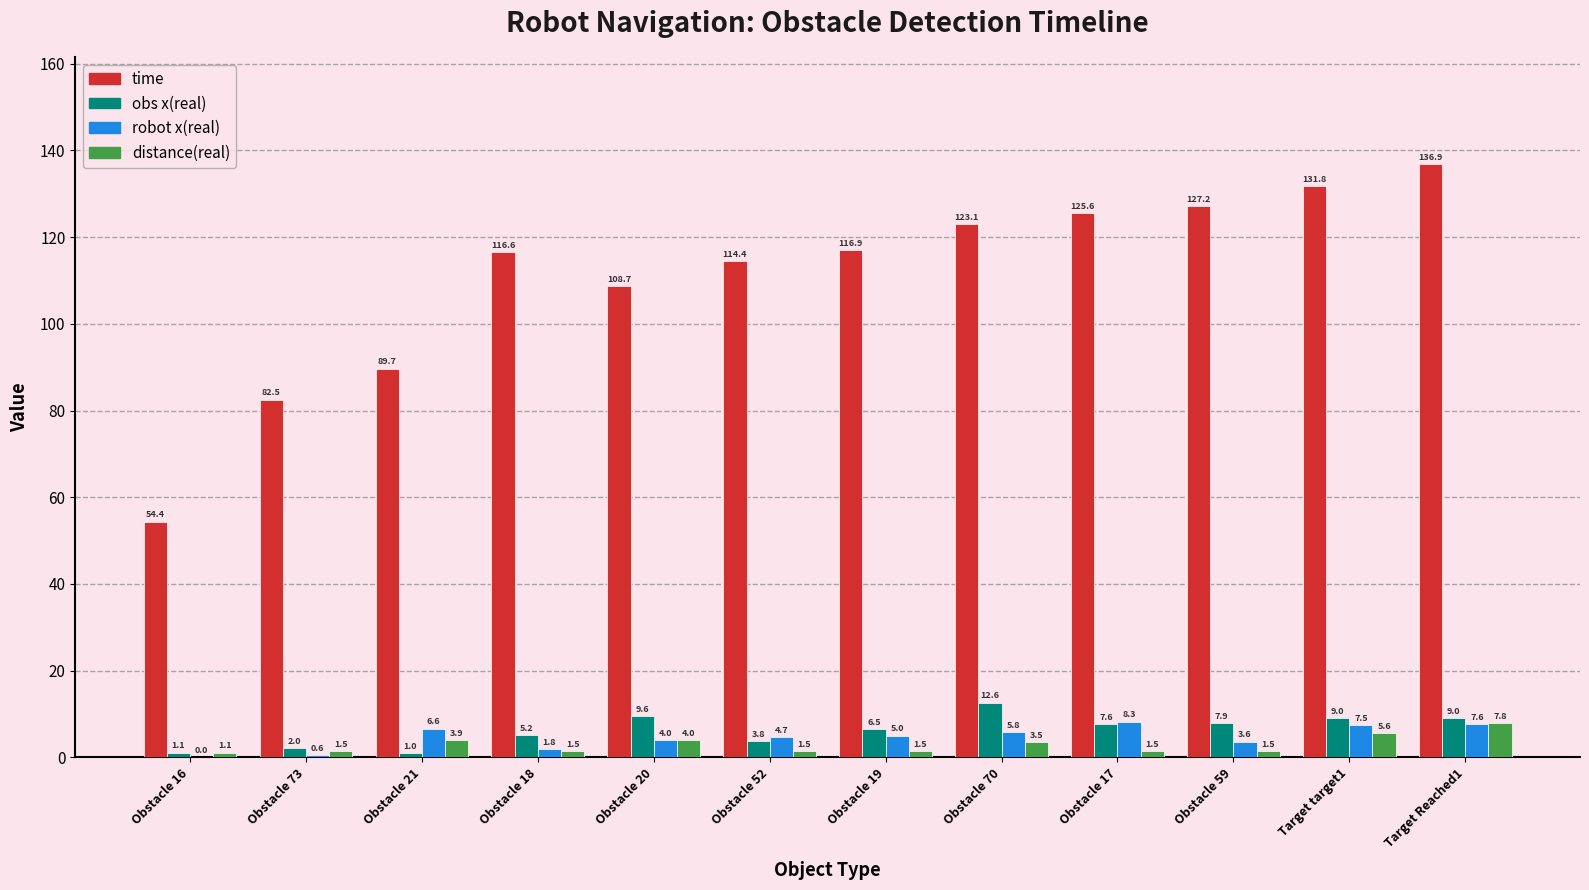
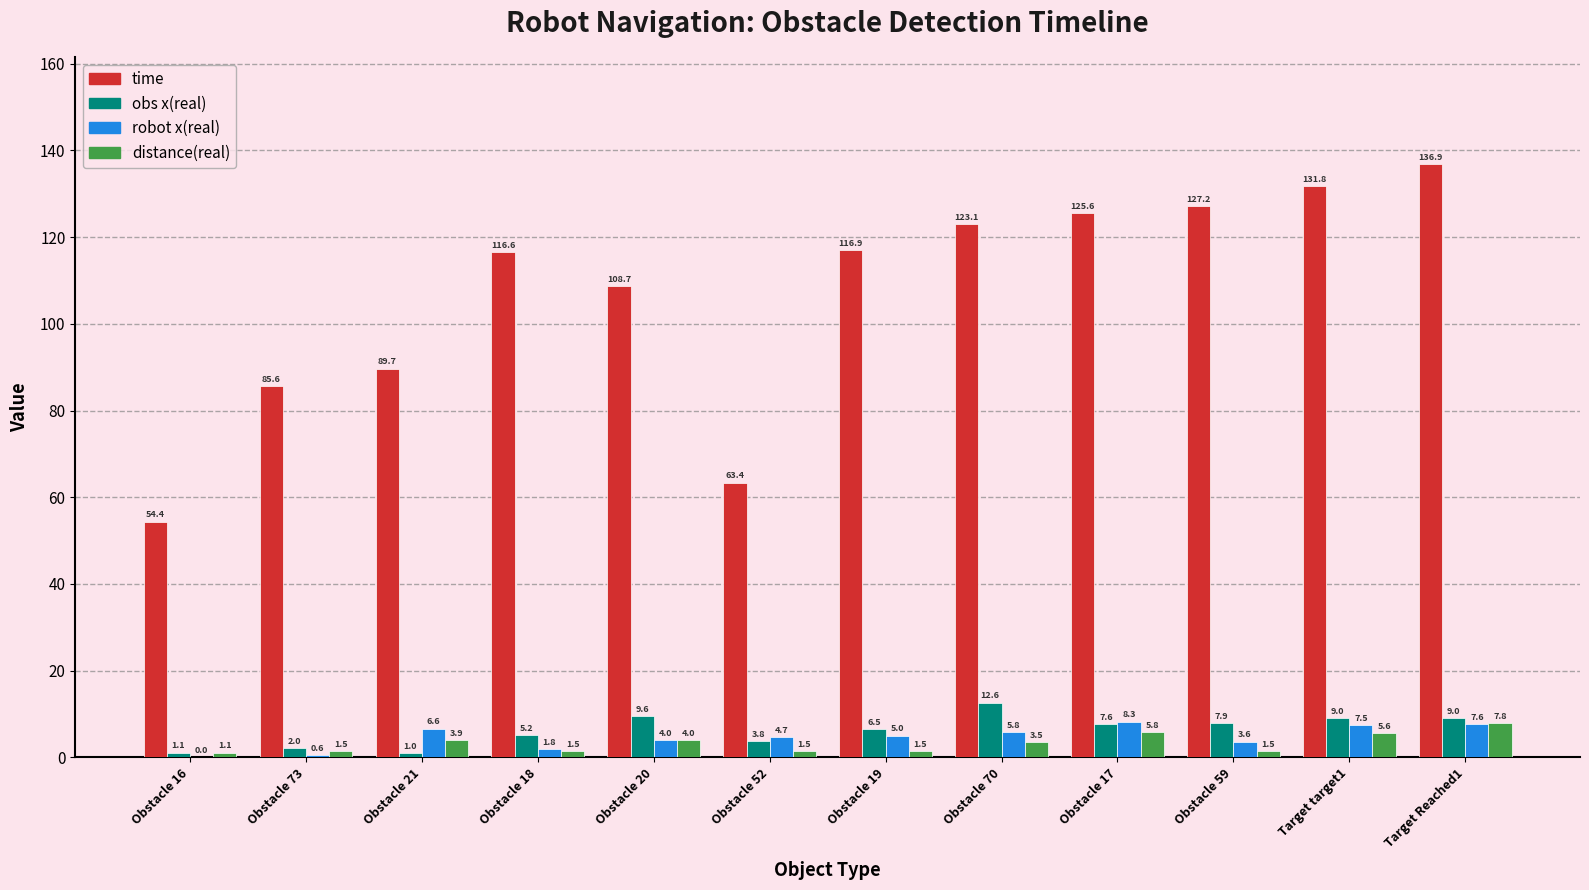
  {
    "time": {
      "Obstacle 16": 54.4,
-     "Obstacle 73": 82.5,
+     "Obstacle 73": 85.6,
      "Obstacle 21": 89.7,
      "Obstacle 18": 116.6,
      "Obstacle 20": 108.7,
-     "Obstacle 52": 114.4,
+     "Obstacle 52": 63.4,
      "Obstacle 19": 116.9,
      "Obstacle 70": 123.1,
      "Obstacle 17": 125.6,
      "Obstacle 59": 127.2,
      "Target target1": 131.8,
      "Target Reached1": 136.9
    },
    "obs x(real)": {
      "Obstacle 16": 1.1,
      "Obstacle 73": 2.0,
      "Obstacle 21": 1.0,
      "Obstacle 18": 5.2,
      "Obstacle 20": 9.6,
      "Obstacle 52": 3.8,
      "Obstacle 19": 6.5,
      "Obstacle 70": 12.6,
      "Obstacle 17": 7.6,
      "Obstacle 59": 7.9,
      "Target target1": 9.0,
      "Target Reached1": 9.0
    },
    "robot x(real)": {
      "Obstacle 16": 0.0,
      "Obstacle 73": 0.6,
      "Obstacle 21": 6.6,
      "Obstacle 18": 1.8,
      "Obstacle 20": 4.0,
      "Obstacle 52": 4.7,
      "Obstacle 19": 5.0,
      "Obstacle 70": 5.8,
      "Obstacle 17": 8.3,
      "Obstacle 59": 3.6,
      "Target target1": 7.5,
      "Target Reached1": 7.6
    },
    "distance(real)": {
      "Obstacle 16": 1.1,
      "Obstacle 73": 1.5,
      "Obstacle 21": 3.9,
      "Obstacle 18": 1.5,
      "Obstacle 20": 4.0,
      "Obstacle 52": 1.5,
      "Obstacle 19": 1.5,
      "Obstacle 70": 3.5,
-     "Obstacle 17": 1.5,
+     "Obstacle 17": 5.8,
      "Obstacle 59": 1.5,
      "Target target1": 5.6,
      "Target Reached1": 7.8
    }
  }
